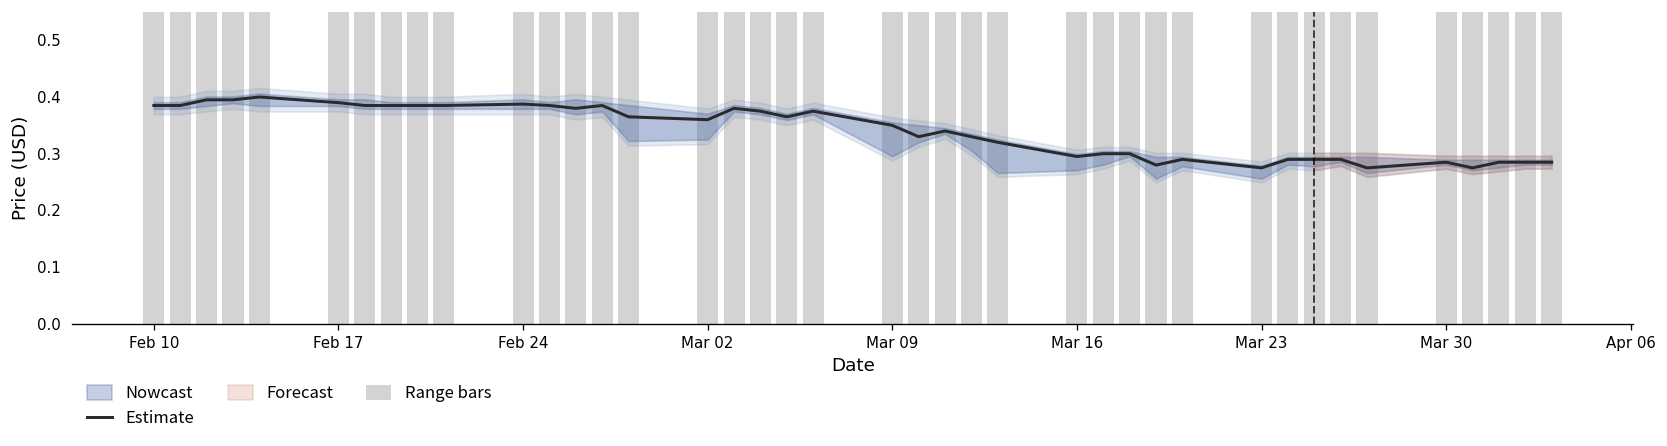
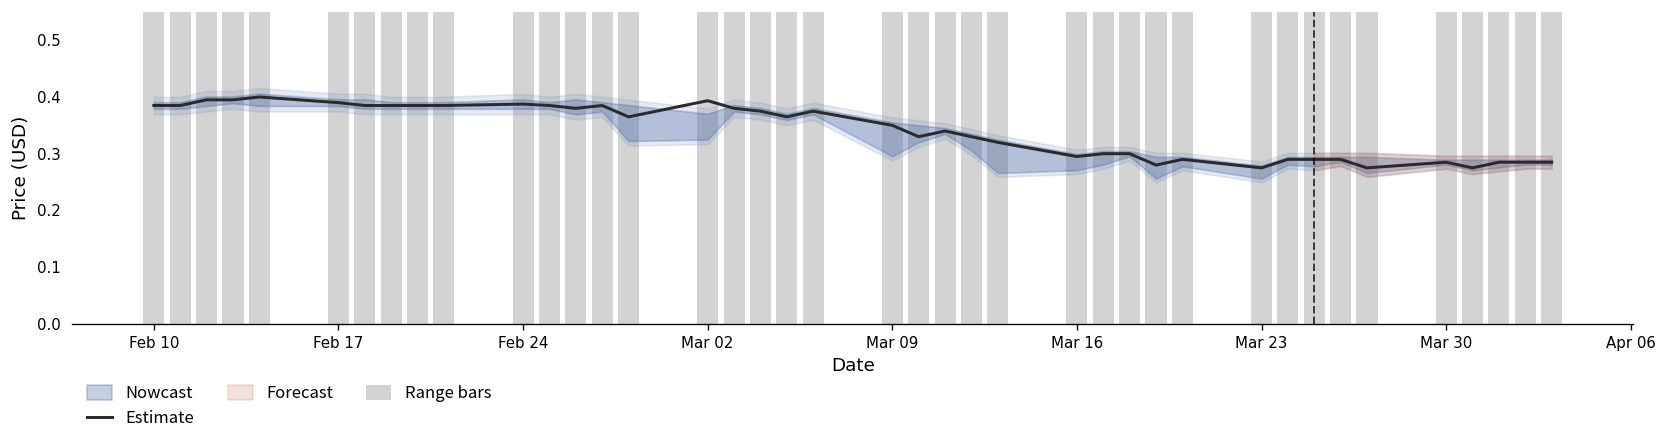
  {
    "Estimate": {
      "Feb 10": 0.38,
      "Feb 17": 0.39,
      "Feb 24": 0.39,
-     "Mar 02": 0.36
+     "Mar 02": 0.39
    }
  }
